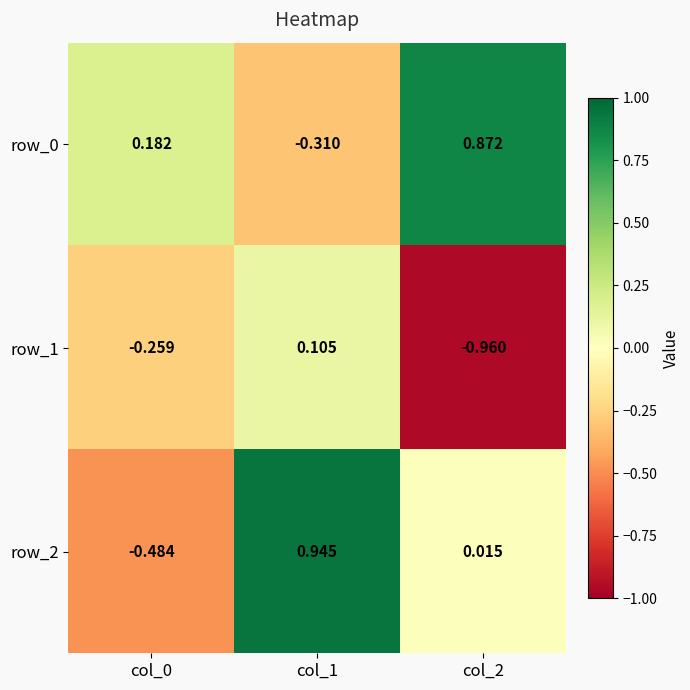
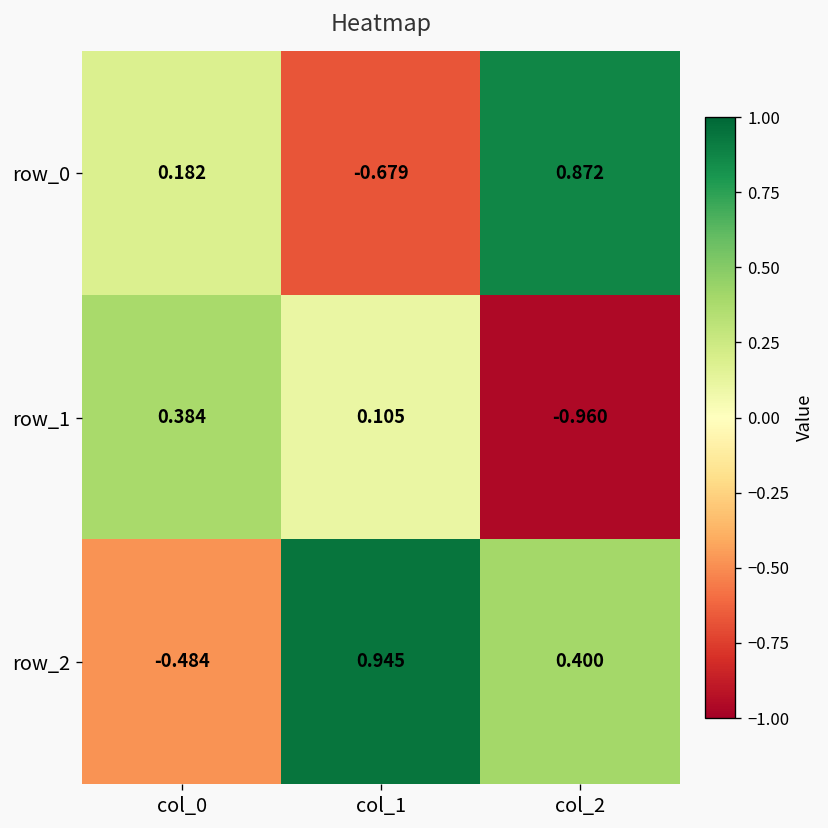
  {
    "row_0": {
      "col_0": 0.182,
-     "col_1": -0.310,
+     "col_1": -0.679,
      "col_2": 0.872
    },
    "row_1": {
-     "col_0": -0.259,
+     "col_0": 0.384,
      "col_1": 0.105,
      "col_2": -0.960
    },
    "row_2": {
      "col_0": -0.484,
      "col_1": 0.945,
-     "col_2": 0.015
+     "col_2": 0.400
    }
  }
